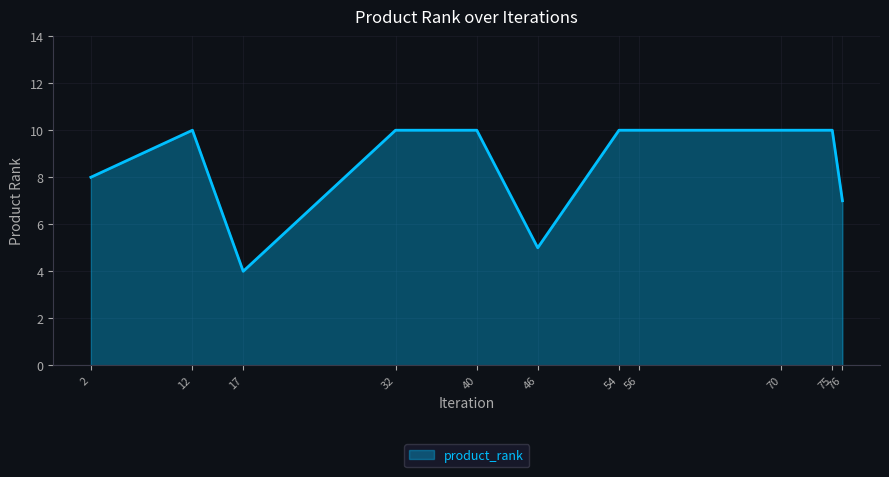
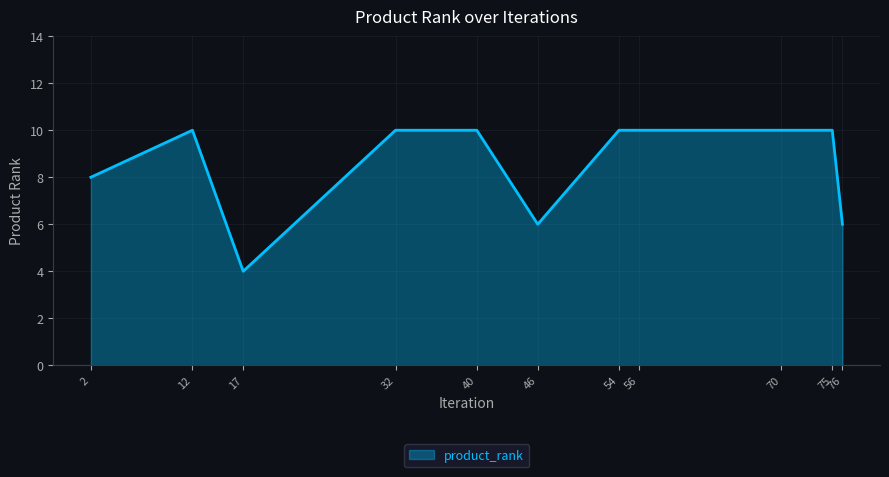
  {
    "2": 8,
    "12": 10,
    "17": 4,
    "32": 10,
    "40": 10,
-   "46": 5,
+   "46": 6,
    "54": 10,
    "56": 10,
    "70": 10,
    "75": 10,
-   "76": 7
+   "76": 6
  }
